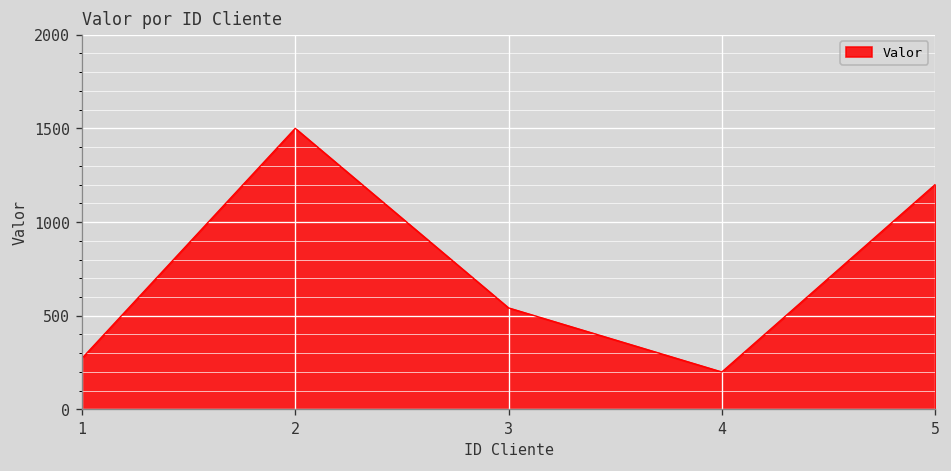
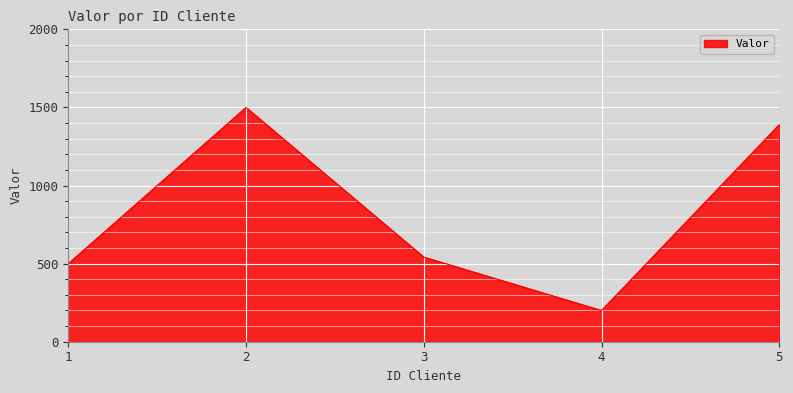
  {
-   "1": 270,
+   "1": 500,
    "2": 1500,
    "3": 540,
    "4": 200,
-   "5": 1200
+   "5": 1390
  }
